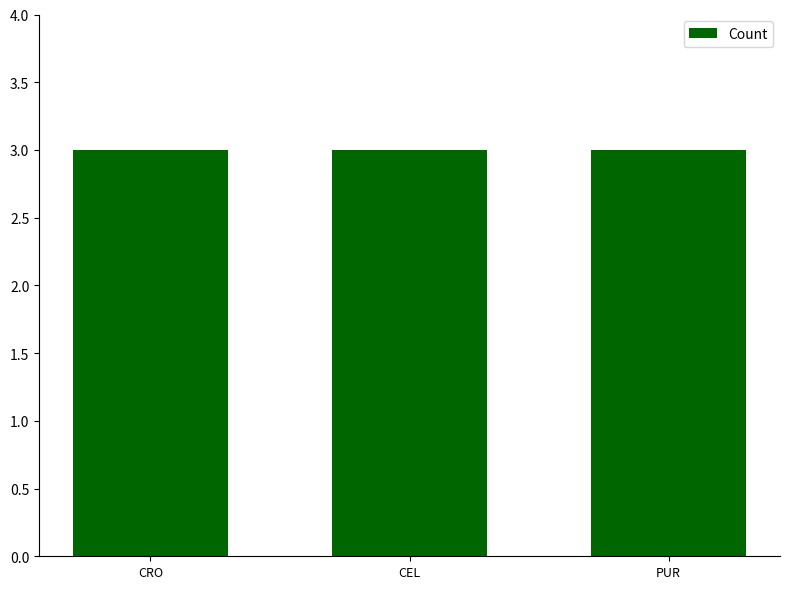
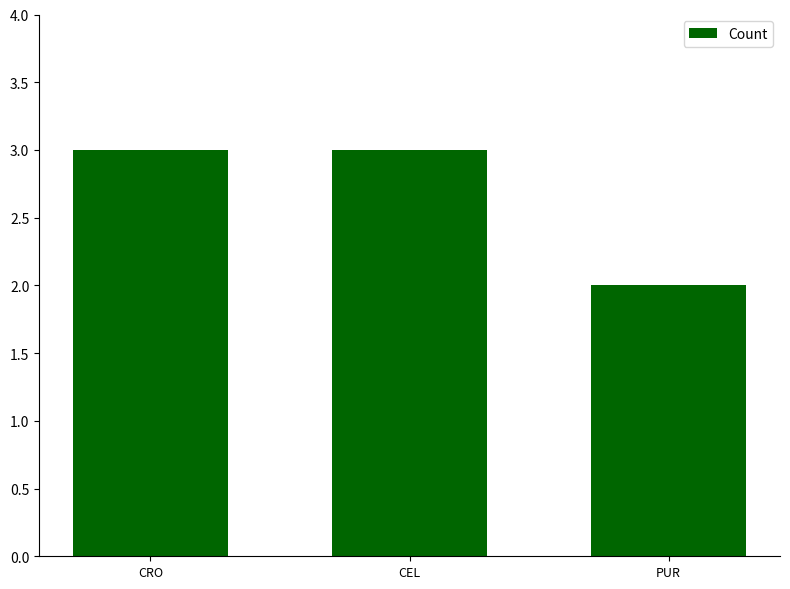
  {
    "CRO": 3,
    "CEL": 3,
-   "PUR": 3
+   "PUR": 2
  }
